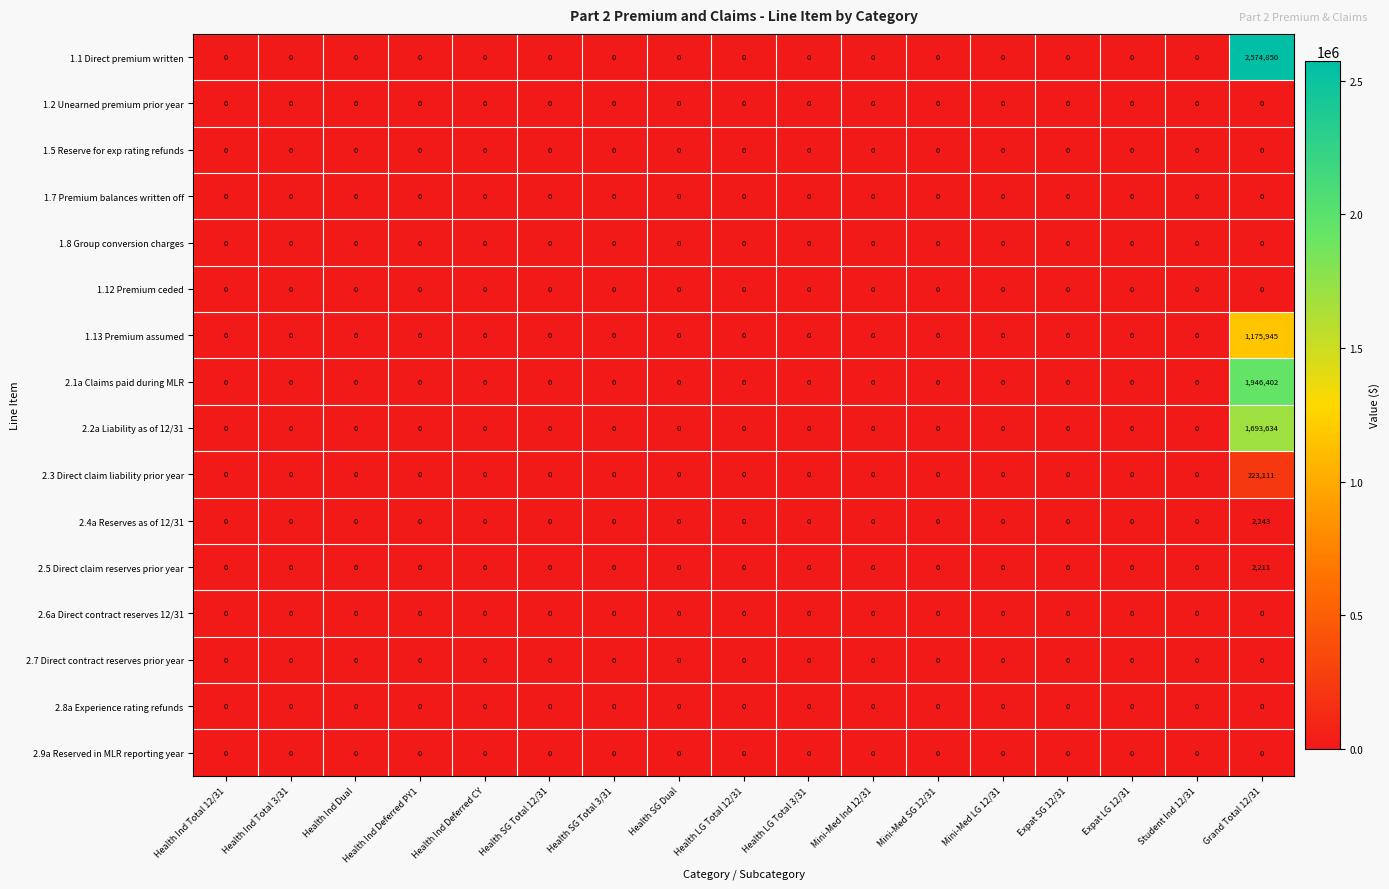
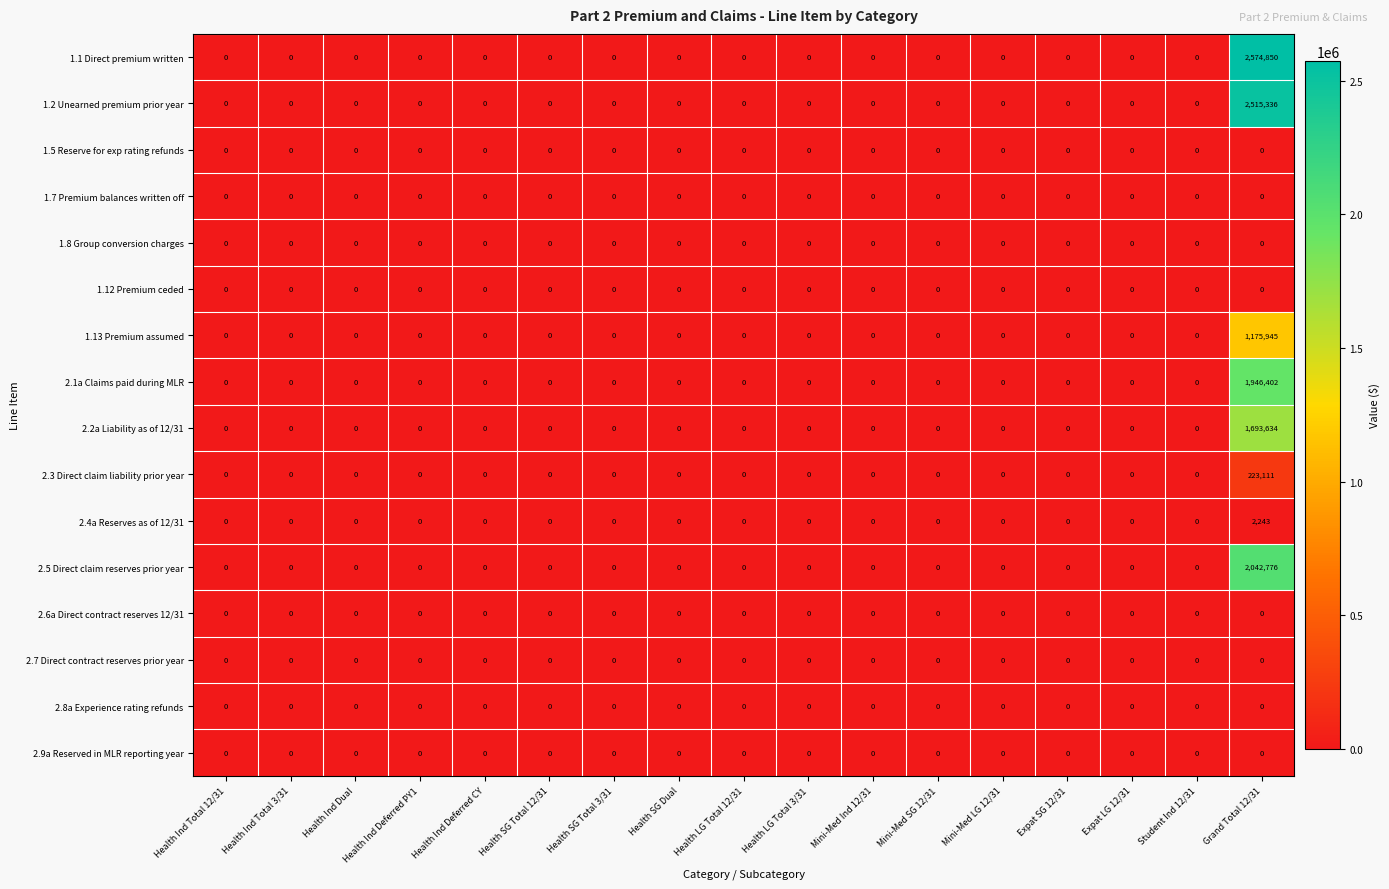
  {
    "1.2 Unearned premium prior year": {
      "Health Ind Total 12/31": "0",
      "Health Ind Total 3/31": "0",
      "Health Ind Dual": "0",
      "Health Ind Deferred PY1": "0",
      "Health Ind Deferred CY": "0",
      "Health SG Total 12/31": "0",
      "Health SG Total 3/31": "0",
      "Health SG Dual": "0",
      "Health LG Total 12/31": "0",
      "Health LG Total 3/31": "0",
      "Mini-Med Ind 12/31": "0",
      "Mini-Med SG 12/31": "0",
      "Mini-Med LG 12/31": "0",
      "Expat SG 12/31": "0",
      "Expat LG 12/31": "0",
      "Student Ind 12/31": "0",
-     "Grand Total 12/31": "0"
+     "Grand Total 12/31": "2,515,336"
    },
    "2.5 Direct claim reserves prior year": {
      "Health Ind Total 12/31": "0",
      "Health Ind Total 3/31": "0",
      "Health Ind Dual": "0",
      "Health Ind Deferred PY1": "0",
      "Health Ind Deferred CY": "0",
      "Health SG Total 12/31": "0",
      "Health SG Total 3/31": "0",
      "Health SG Dual": "0",
      "Health LG Total 12/31": "0",
      "Health LG Total 3/31": "0",
      "Mini-Med Ind 12/31": "0",
      "Mini-Med SG 12/31": "0",
      "Mini-Med LG 12/31": "0",
      "Expat SG 12/31": "0",
      "Expat LG 12/31": "0",
      "Student Ind 12/31": "0",
-     "Grand Total 12/31": "2,211"
+     "Grand Total 12/31": "2,042,776"
    }
  }
